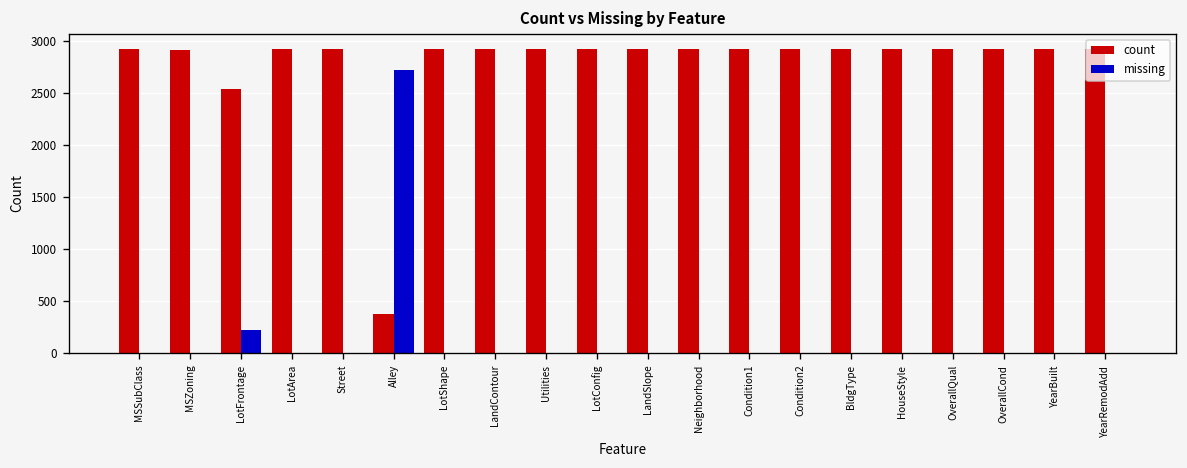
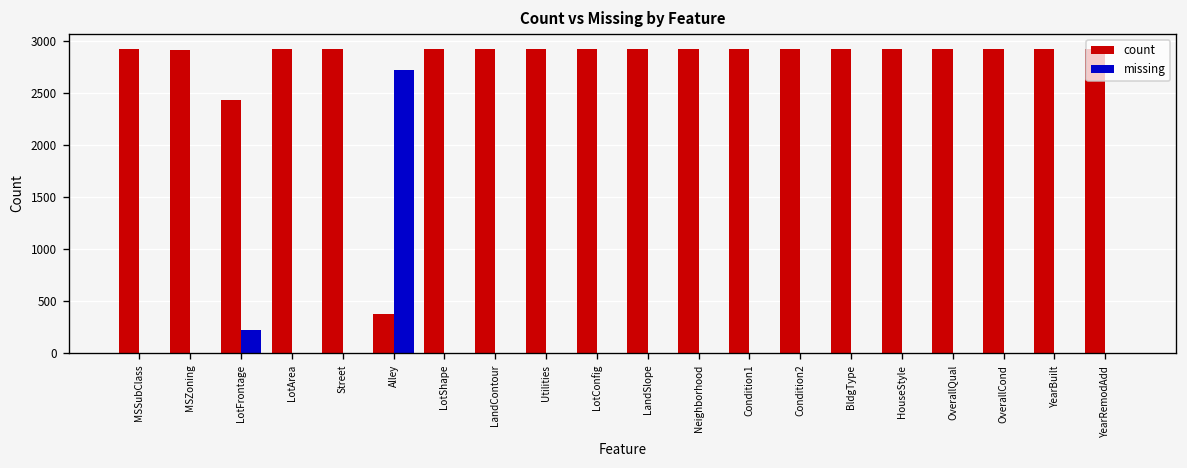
  {
    "count": {
      "MSSubClass": 2900,
      "MSZoning": 2900,
-     "LotFrontage": 2500,
+     "LotFrontage": 2400,
      "LotArea": 2900,
      "Street": 2900,
      "Alley": 400,
      "LotShape": 2900,
      "LandContour": 2900,
      "Utilities": 2900,
      "LotConfig": 2900,
      "LandSlope": 2900,
      "Neighborhood": 2900,
      "Condition1": 2900,
      "Condition2": 2900,
      "BldgType": 2900,
      "HouseStyle": 2900,
      "OverallQual": 2900,
      "OverallCond": 2900,
      "YearBuilt": 2900
    },
    "missing": {
      "MSSubClass": 0,
      "LotFrontage": 200,
      "LotArea": 0,
      "Street": 0,
      "Alley": 2700,
      "LotShape": 0,
      "LandContour": 0,
      "LotConfig": 0,
      "LandSlope": 0,
      "Neighborhood": 0,
      "Condition1": 0,
      "Condition2": 0,
      "BldgType": 0,
      "HouseStyle": 0,
      "OverallQual": 0,
      "OverallCond": 0,
      "YearBuilt": 0,
      "YearRemodAdd": 0
    }
  }
